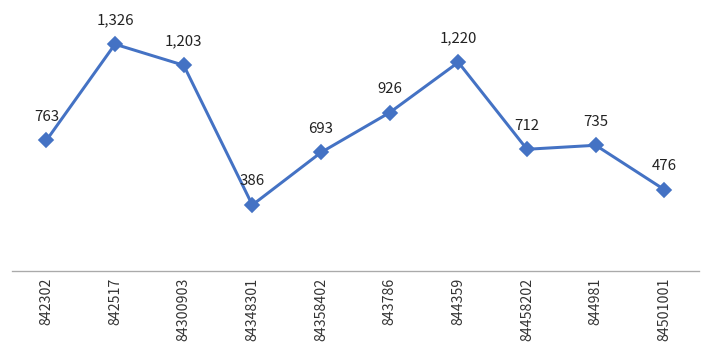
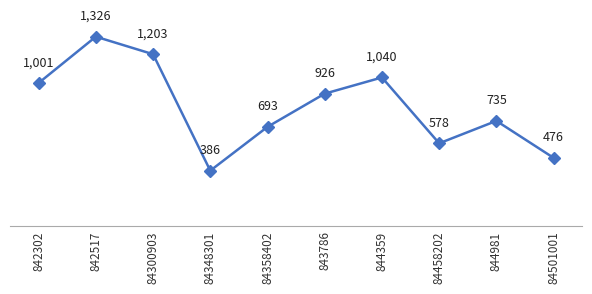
  {
-   "842302": "763",
+   "842302": "1,001",
    "842517": "1,326",
    "84300903": "1,203",
    "84348301": "386",
    "84358402": "693",
    "843786": "926",
-   "844359": "1,220",
-   "84458202": "712",
+   "844359": "1,040",
+   "84458202": "578",
    "844981": "735",
    "84501001": "476"
  }
